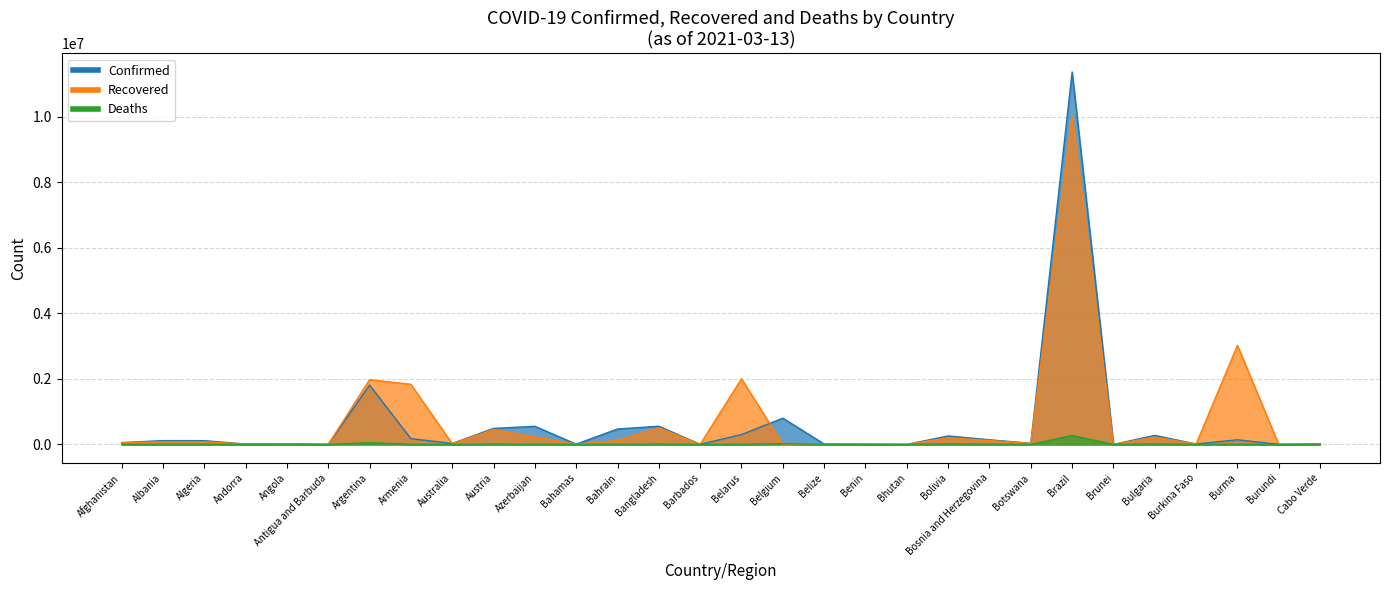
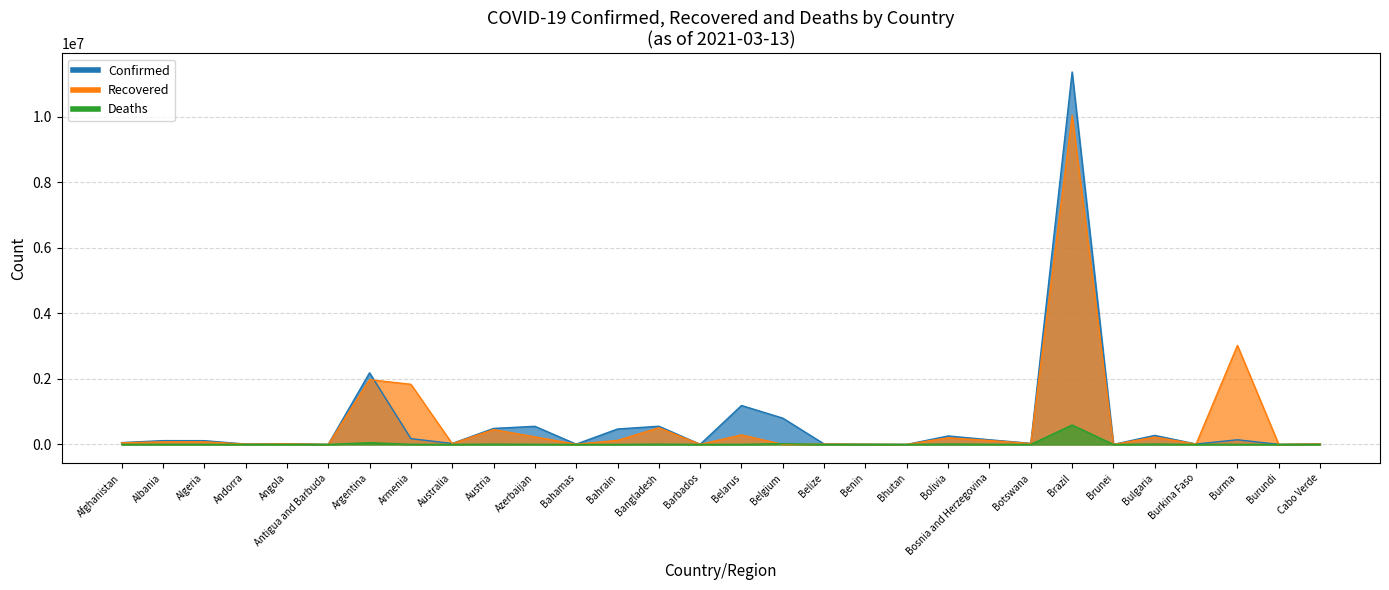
  {
    "Confirmed": {
-     "Argentina": 1800000,
+     "Argentina": 2200000,
      "Armenia": 200000,
      "Azerbaijan": 600000,
      "Bahrain": 500000,
-     "Belarus": 300000,
+     "Belarus": 1200000,
      "Belgium": 800000,
      "Brazil": 11400000,
      "Burma": 100000
    },
    "Recovered": {
      "Argentina": 2000000,
      "Armenia": 1800000,
      "Azerbaijan": 200000,
      "Bahrain": 100000,
-     "Belarus": 2000000,
+     "Belarus": 300000,
      "Brazil": 10000000,
      "Burma": 3000000
    },
    "Deaths": {
      "Albania": 0,
      "Argentina": 100000,
      "Armenia": 0,
      "Austria": 0,
      "Azerbaijan": 0,
      "Bahrain": 0,
      "Bangladesh": 0,
      "Belarus": 0,
      "Bolivia": 0,
      "Bosnia and Herzegovina": 0,
-     "Brazil": 300000,
+     "Brazil": 600000,
      "Bulgaria": 0,
      "Burma": 0
    }
  }
